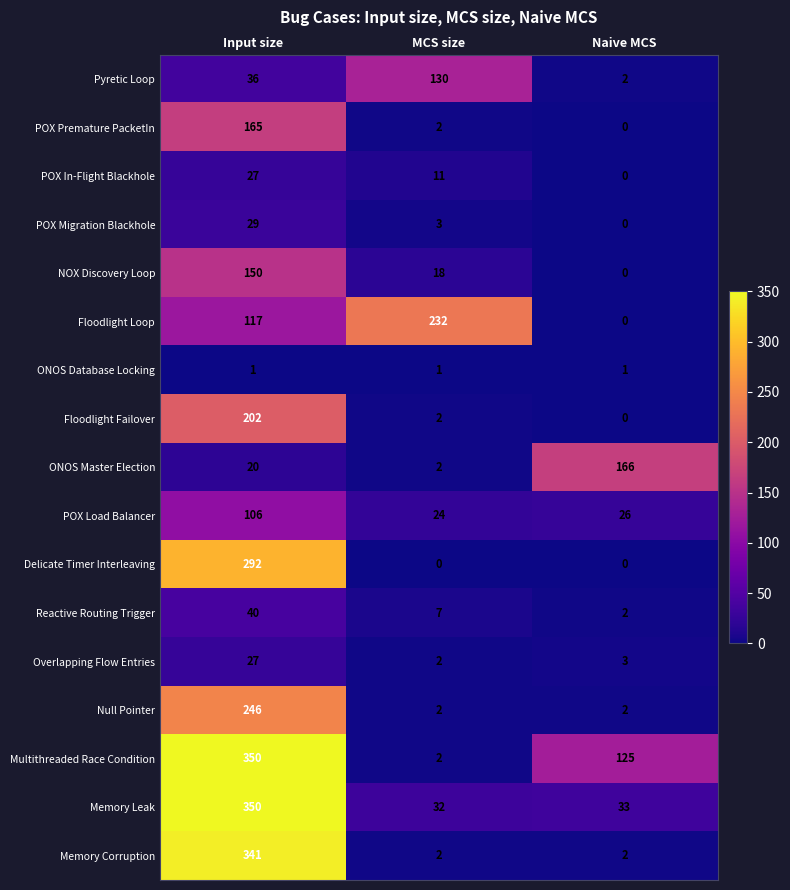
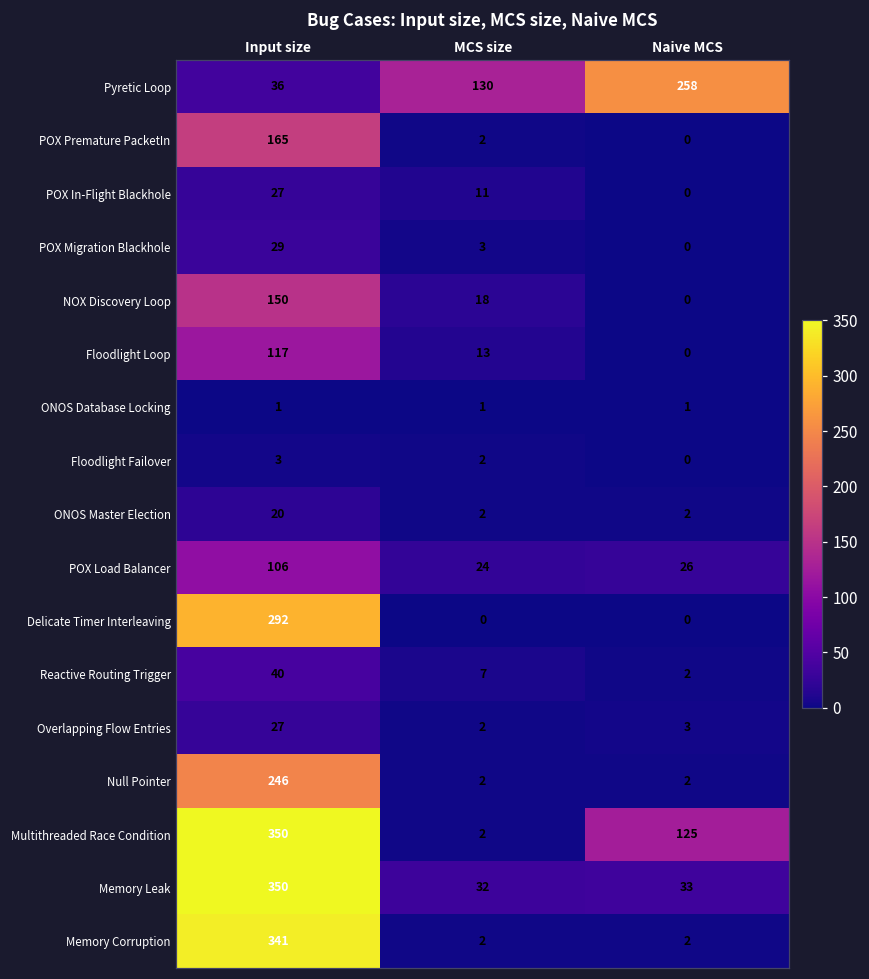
  {
    "Pyretic Loop": {
      "Input size": 36,
      "MCS size": 130,
-     "Naive MCS": 2
+     "Naive MCS": 258
    },
    "POX Premature PacketIn": {
      "Input size": 165,
      "MCS size": 2,
      "Naive MCS": 0
    },
    "POX In-Flight Blackhole": {
      "Input size": 27,
      "MCS size": 11,
      "Naive MCS": 0
    },
    "POX Migration Blackhole": {
      "Input size": 29,
      "MCS size": 3,
      "Naive MCS": 0
    },
    "NOX Discovery Loop": {
      "Input size": 150,
      "MCS size": 18,
      "Naive MCS": 0
    },
    "Floodlight Loop": {
      "Input size": 117,
-     "MCS size": 232,
+     "MCS size": 13,
      "Naive MCS": 0
    },
    "ONOS Database Locking": {
      "Input size": 1,
      "MCS size": 1,
      "Naive MCS": 1
    },
    "Floodlight Failover": {
-     "Input size": 202,
+     "Input size": 3,
      "MCS size": 2,
      "Naive MCS": 0
    },
    "ONOS Master Election": {
      "Input size": 20,
      "MCS size": 2,
-     "Naive MCS": 166
+     "Naive MCS": 2
    },
    "POX Load Balancer": {
      "Input size": 106,
      "MCS size": 24,
      "Naive MCS": 26
    },
    "Delicate Timer Interleaving": {
      "Input size": 292,
      "MCS size": 0,
      "Naive MCS": 0
    },
    "Reactive Routing Trigger": {
      "Input size": 40,
      "MCS size": 7,
      "Naive MCS": 2
    },
    "Overlapping Flow Entries": {
      "Input size": 27,
      "MCS size": 2,
      "Naive MCS": 3
    },
    "Null Pointer": {
      "Input size": 246,
      "MCS size": 2,
      "Naive MCS": 2
    },
    "Multithreaded Race Condition": {
      "Input size": 350,
      "MCS size": 2,
      "Naive MCS": 125
    },
    "Memory Leak": {
      "Input size": 350,
      "MCS size": 32,
      "Naive MCS": 33
    },
    "Memory Corruption": {
      "Input size": 341,
      "MCS size": 2,
      "Naive MCS": 2
    }
  }
